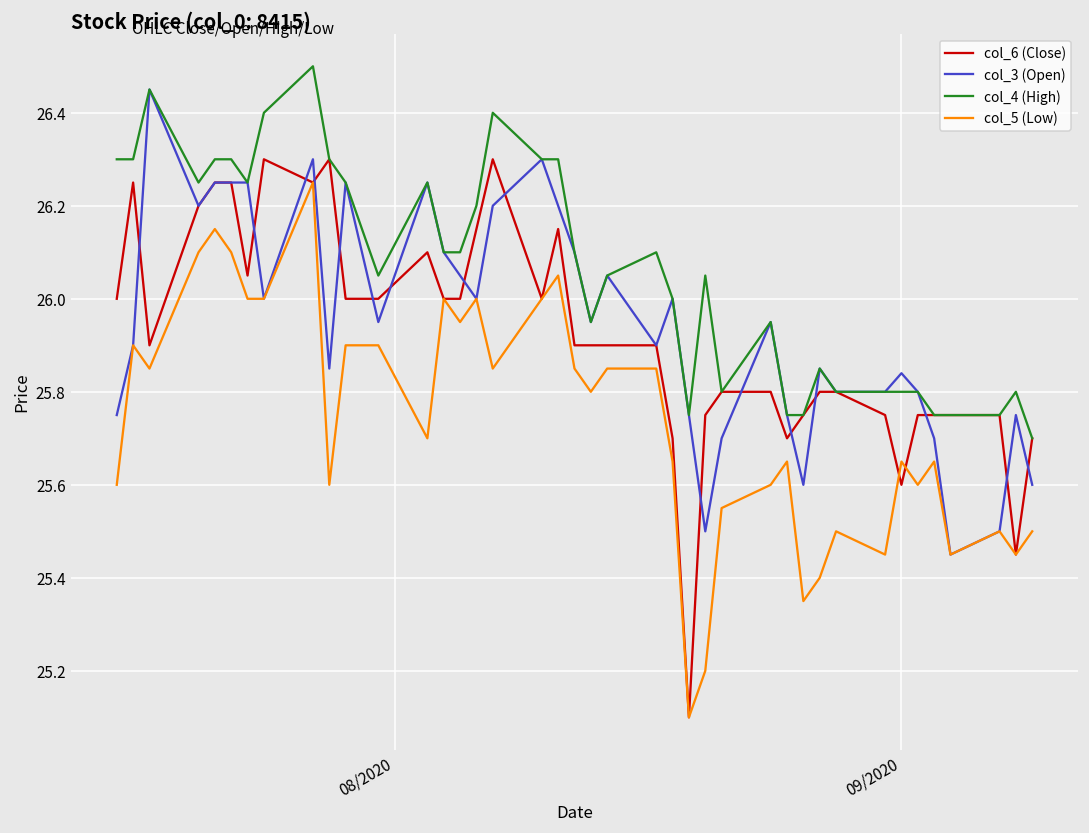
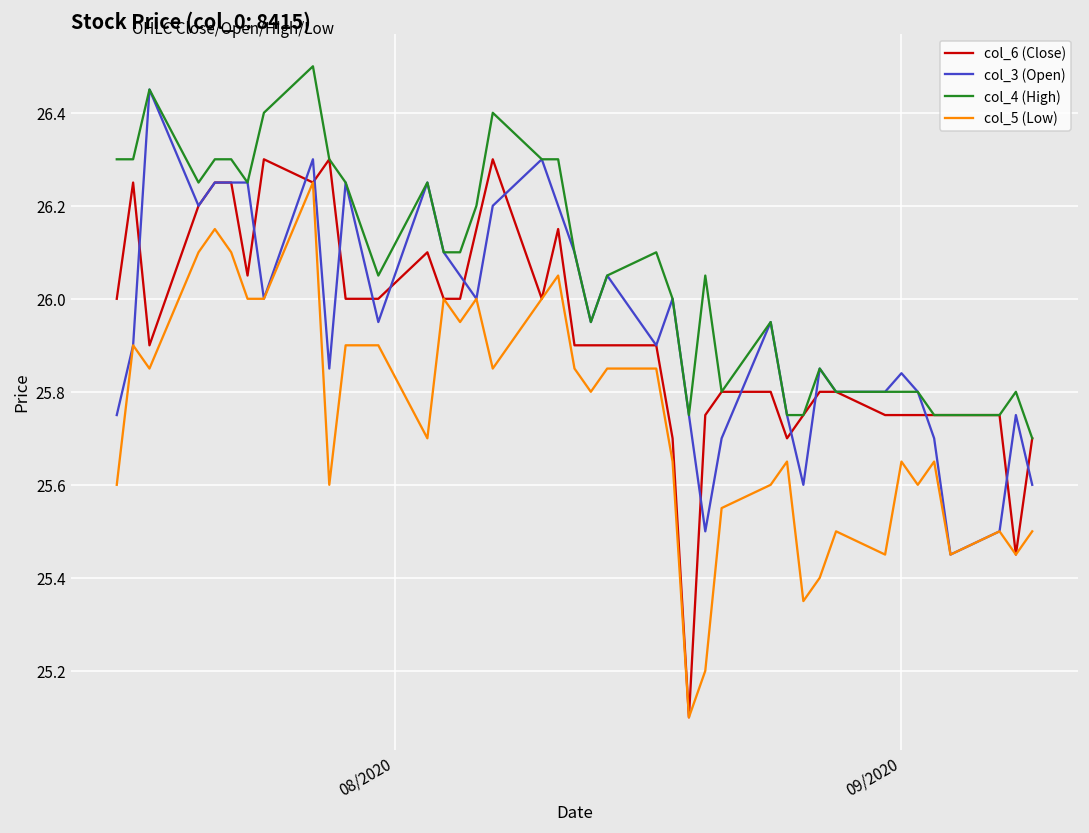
  {
    "col_6 (Close)": {
-     "09/2020": 25.60
+     "09/2020": 25.75
    },
    "col_3 (Open)": {
      "09/2020": 25.84
    },
    "col_4 (High)": {
      "09/2020": 25.80
    },
    "col_5 (Low)": {
      "09/2020": 25.65
    }
  }
